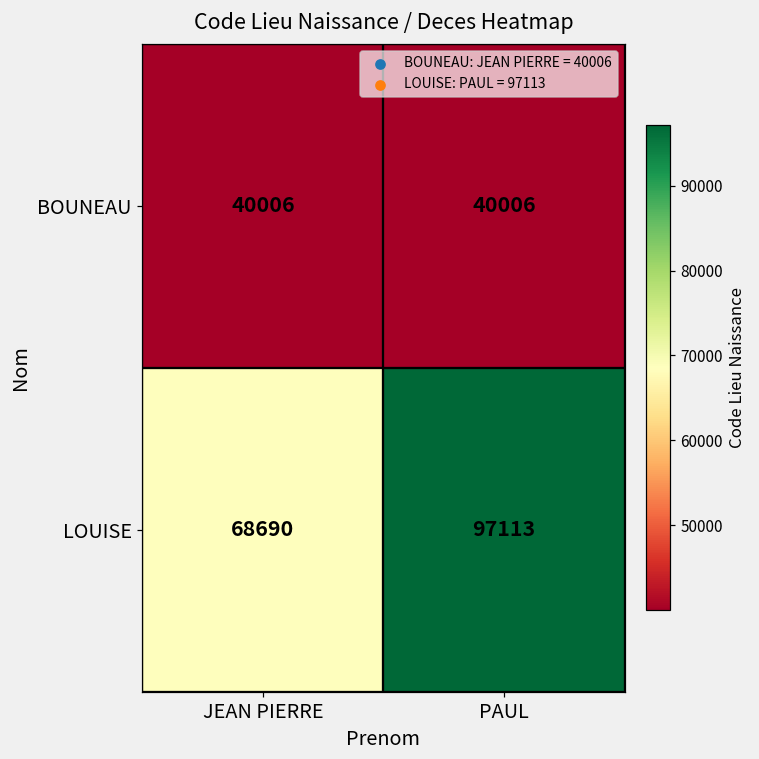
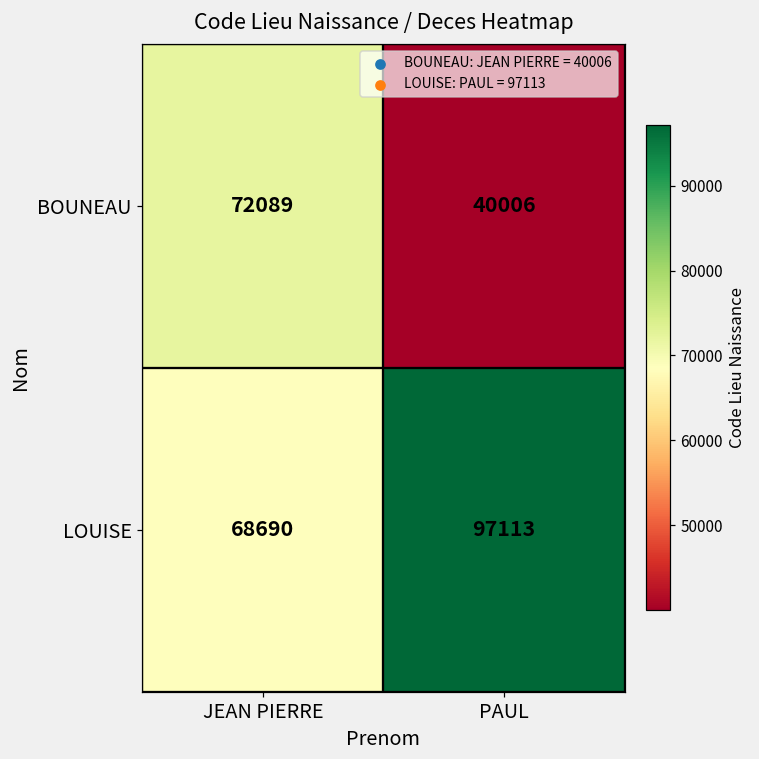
  {
    "BOUNEAU": {
-     "JEAN PIERRE": 40006,
+     "JEAN PIERRE": 72089,
      "PAUL": 40006
    },
    "LOUISE": {
      "JEAN PIERRE": 68690,
      "PAUL": 97113
    }
  }
